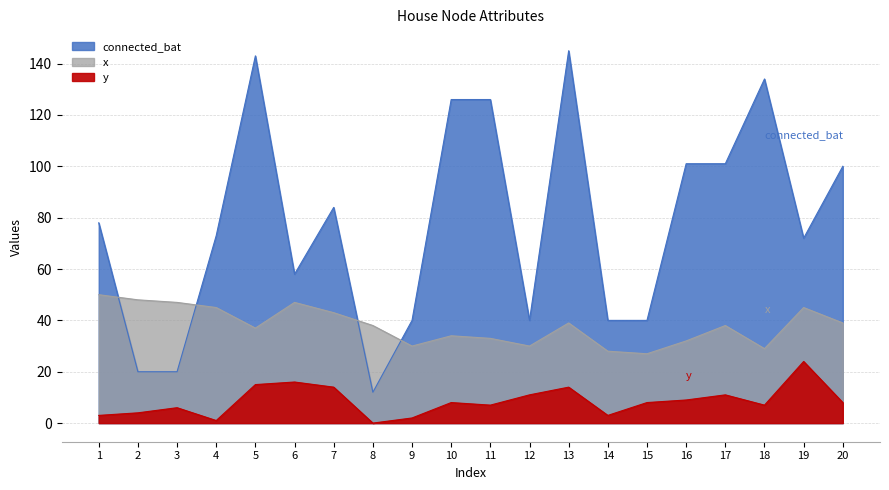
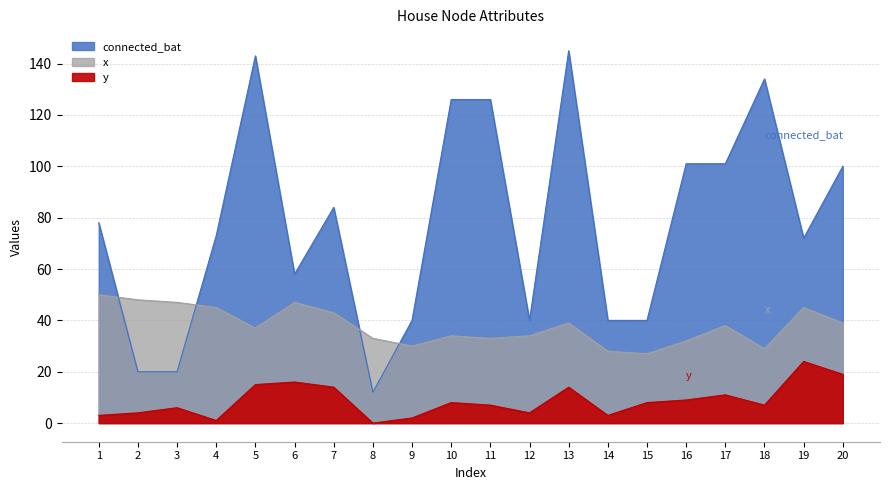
  {
    "connected_bat": {
      "1": 78,
      "2": 20,
      "3": 20,
      "4": 73,
      "5": 143,
      "6": 58,
      "7": 84,
      "8": 12,
      "9": 40,
      "10": 126,
      "11": 126,
      "12": 40,
      "13": 145,
      "14": 40,
      "15": 40,
      "16": 101,
      "17": 101,
      "18": 134,
      "19": 72,
      "20": 100
    },
    "x": {
      "1": 50,
      "2": 48,
      "3": 47,
      "4": 45,
      "5": 37,
      "6": 47,
      "7": 43,
-     "8": 38,
+     "8": 33,
      "9": 30,
      "10": 34,
      "11": 33,
-     "12": 30,
+     "12": 34,
      "13": 39,
      "14": 28,
      "15": 27,
      "16": 32,
      "17": 38,
      "18": 29,
      "19": 45,
      "20": 39
    },
    "y": {
      "1": 3,
      "2": 4,
      "3": 6,
      "4": 1,
      "5": 15,
      "6": 16,
      "7": 14,
      "8": 0,
      "9": 2,
      "10": 8,
      "11": 7,
-     "12": 11,
+     "12": 4,
      "13": 14,
      "14": 3,
      "15": 8,
      "16": 9,
      "17": 11,
      "18": 7,
      "19": 24,
-     "20": 8
+     "20": 19
    }
  }
